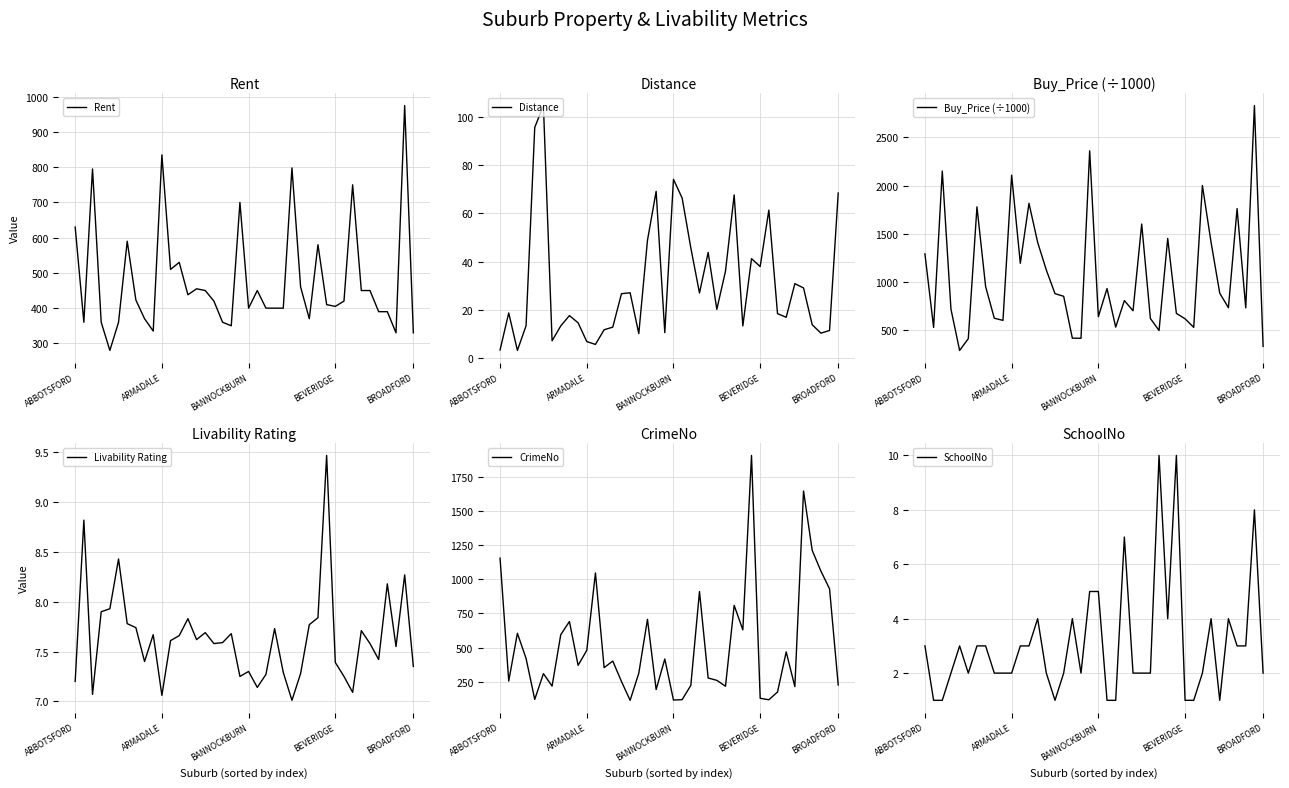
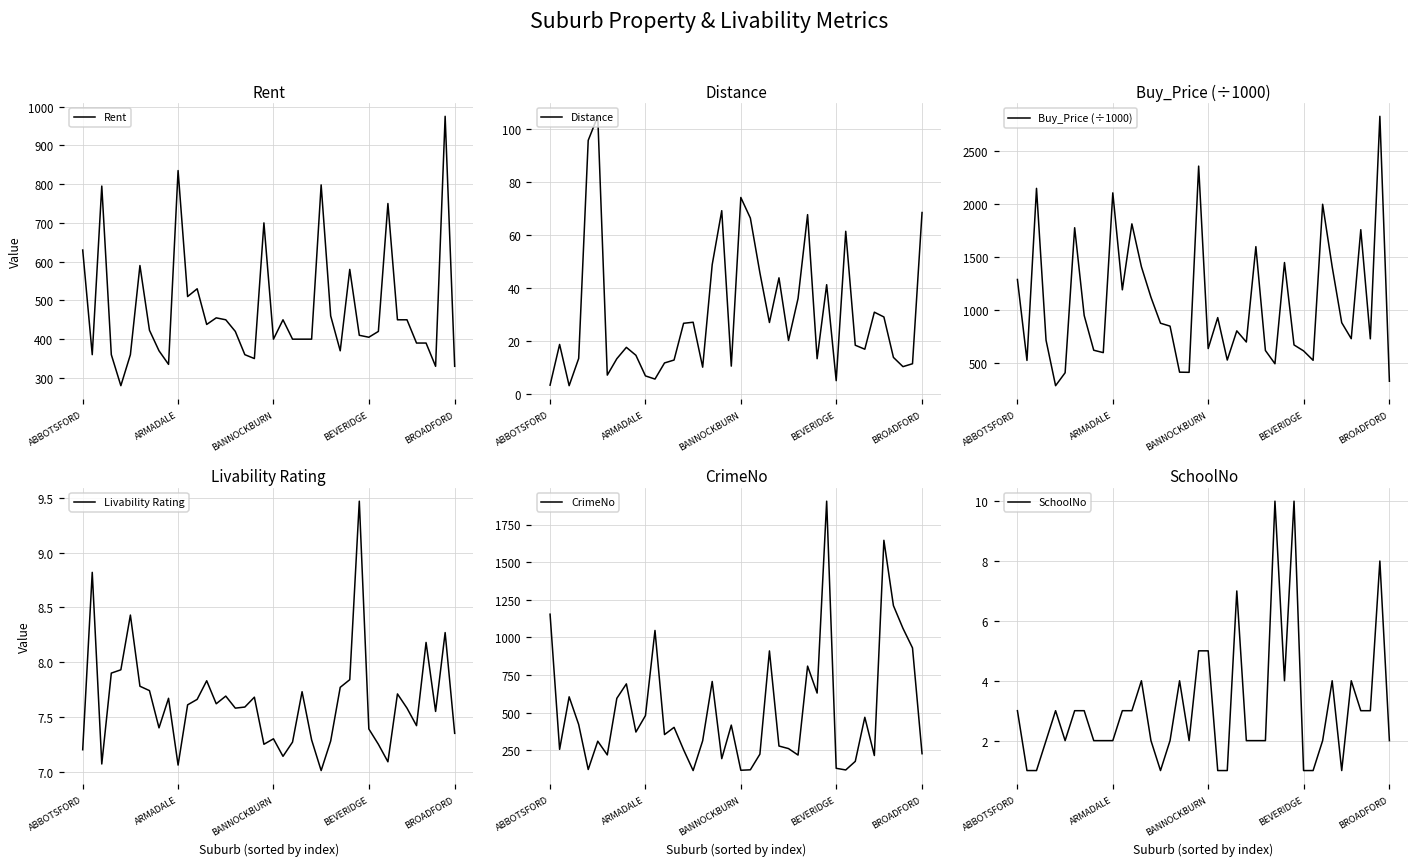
  {
    "Rent": {
      "ABBOTSFORD": 630,
      "ARMADALE": 840,
      "BANNOCKBURN": 400,
      "BEVERIDGE": 410,
      "BROADFORD": 330
    },
    "Distance": {
      "ABBOTSFORD": 3,
      "ARMADALE": 7,
      "BANNOCKBURN": 74,
-     "BEVERIDGE": 38,
+     "BEVERIDGE": 5,
      "BROADFORD": 69
    },
    "Buy_Price (÷1000)": {
      "ABBOTSFORD": 1300,
      "ARMADALE": 2100,
      "BANNOCKBURN": 600,
      "BEVERIDGE": 600,
      "BROADFORD": 300
    },
    "Livability Rating": {
      "ABBOTSFORD": 7.2,
      "ARMADALE": 7.1,
      "BANNOCKBURN": 7.3,
      "BEVERIDGE": 7.4,
      "BROADFORD": 7.4
    },
    "CrimeNo": {
      "ABBOTSFORD": 1150,
      "ARMADALE": 480,
      "BANNOCKBURN": 120,
      "BEVERIDGE": 130,
      "BROADFORD": 230
    },
    "SchoolNo": {
      "ABBOTSFORD": 3.0,
      "ARMADALE": 2.0,
      "BANNOCKBURN": 5.0,
      "BEVERIDGE": 1.0,
      "BROADFORD": 2.0
    }
  }
